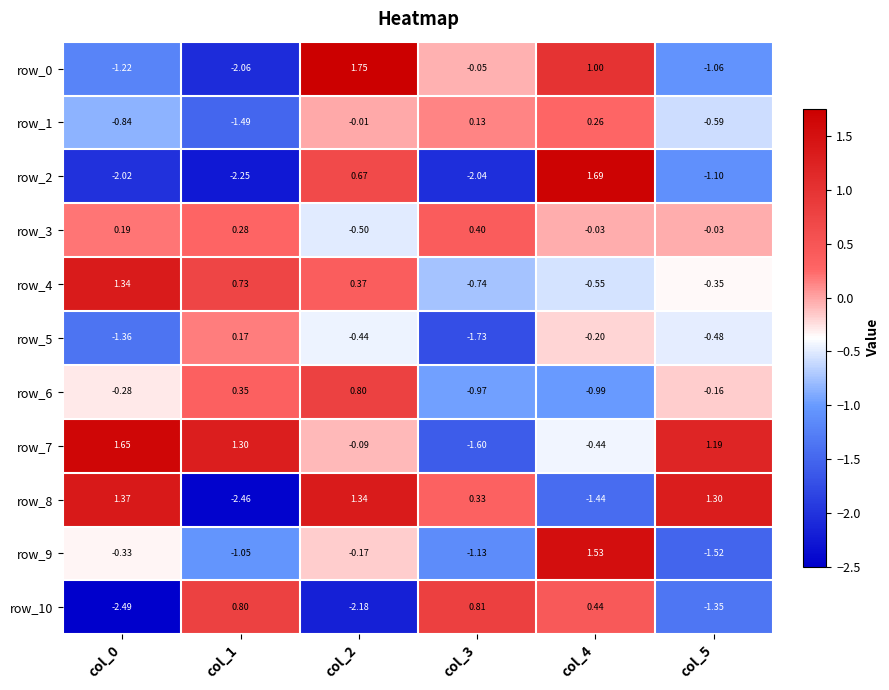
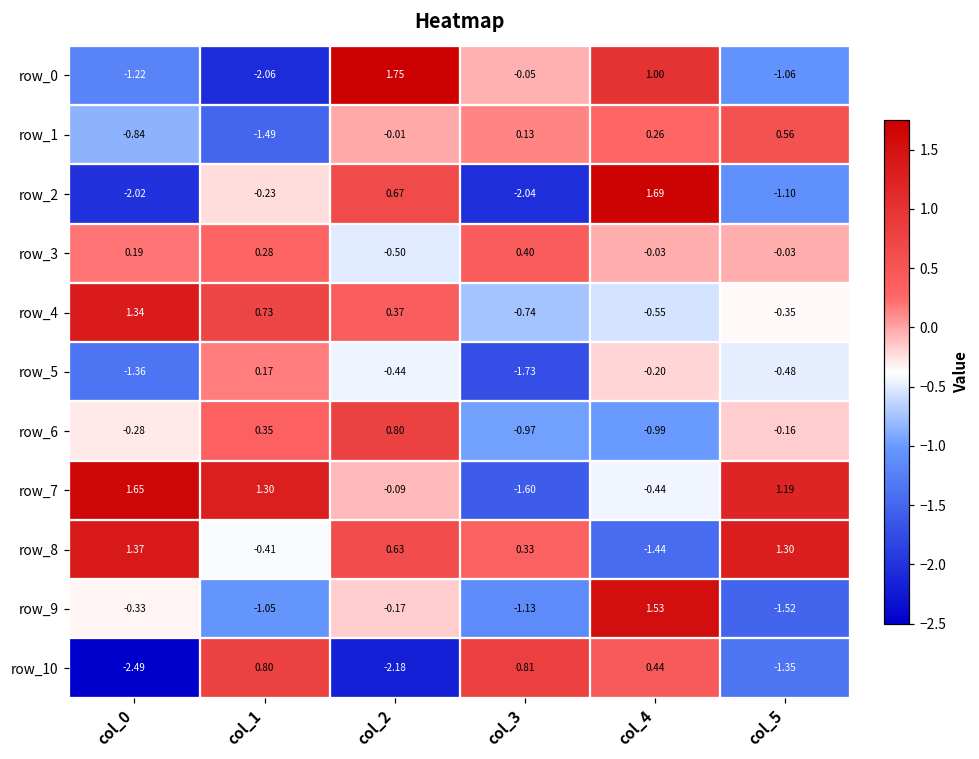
  {
    "row_0": {
      "col_0": -1.22,
      "col_1": -2.06,
      "col_2": 1.75,
      "col_3": -0.05,
      "col_4": 1.00,
      "col_5": -1.06
    },
    "row_1": {
      "col_0": -0.84,
      "col_1": -1.49,
      "col_2": -0.01,
      "col_3": 0.13,
      "col_4": 0.26,
-     "col_5": -0.59
+     "col_5": 0.56
    },
    "row_2": {
      "col_0": -2.02,
-     "col_1": -2.25,
+     "col_1": -0.23,
      "col_2": 0.67,
      "col_3": -2.04,
      "col_4": 1.69,
      "col_5": -1.10
    },
    "row_3": {
      "col_0": 0.19,
      "col_1": 0.28,
      "col_2": -0.50,
      "col_3": 0.40,
      "col_4": -0.03,
      "col_5": -0.03
    },
    "row_4": {
      "col_0": 1.34,
      "col_1": 0.73,
      "col_2": 0.37,
      "col_3": -0.74,
      "col_4": -0.55,
      "col_5": -0.35
    },
    "row_5": {
      "col_0": -1.36,
      "col_1": 0.17,
      "col_2": -0.44,
      "col_3": -1.73,
      "col_4": -0.20,
      "col_5": -0.48
    },
    "row_6": {
      "col_0": -0.28,
      "col_1": 0.35,
      "col_2": 0.80,
      "col_3": -0.97,
      "col_4": -0.99,
      "col_5": -0.16
    },
    "row_7": {
      "col_0": 1.65,
      "col_1": 1.30,
      "col_2": -0.09,
      "col_3": -1.60,
      "col_4": -0.44,
      "col_5": 1.19
    },
    "row_8": {
      "col_0": 1.37,
-     "col_1": -2.46,
-     "col_2": 1.34,
+     "col_1": -0.41,
+     "col_2": 0.63,
      "col_3": 0.33,
      "col_4": -1.44,
      "col_5": 1.30
    },
    "row_9": {
      "col_0": -0.33,
      "col_1": -1.05,
      "col_2": -0.17,
      "col_3": -1.13,
      "col_4": 1.53,
      "col_5": -1.52
    },
    "row_10": {
      "col_0": -2.49,
      "col_1": 0.80,
      "col_2": -2.18,
      "col_3": 0.81,
      "col_4": 0.44,
      "col_5": -1.35
    }
  }
